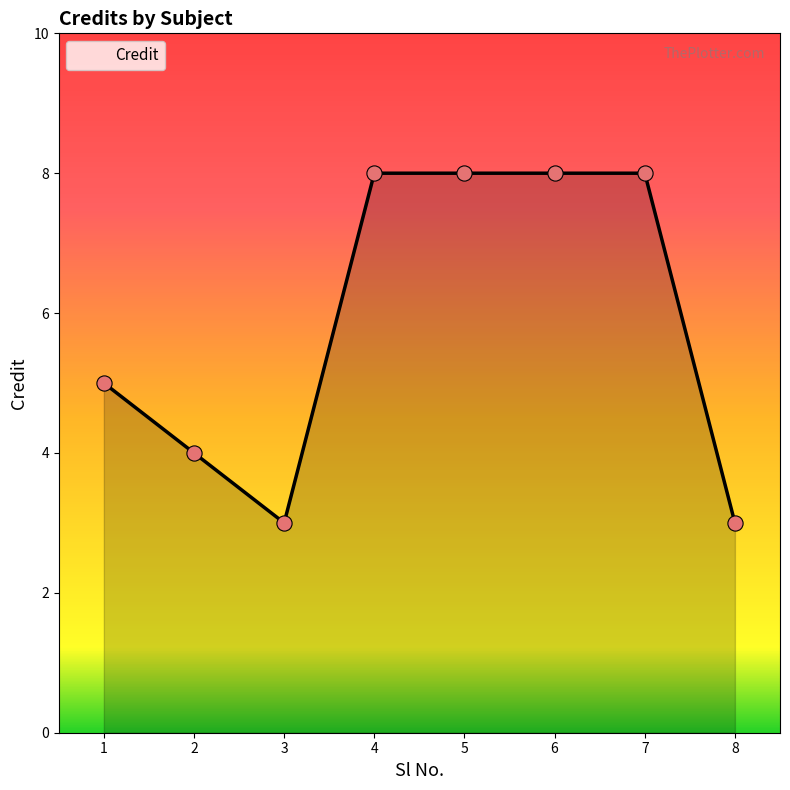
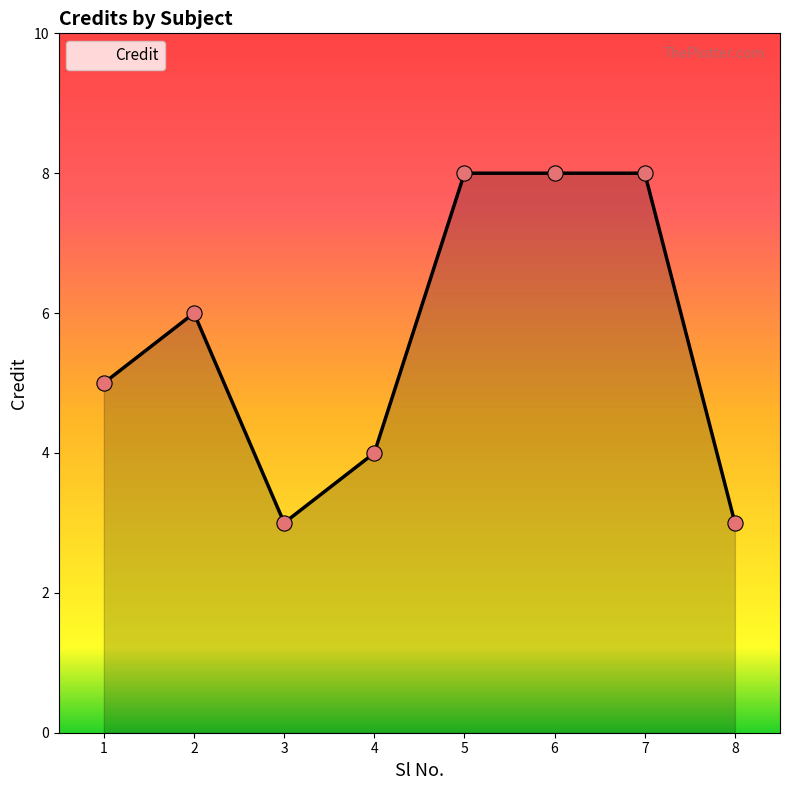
  {
    "1": 5,
-   "2": 4,
+   "2": 6,
    "3": 3,
-   "4": 8,
+   "4": 4,
    "5": 8,
    "6": 8,
    "7": 8,
    "8": 3
  }
